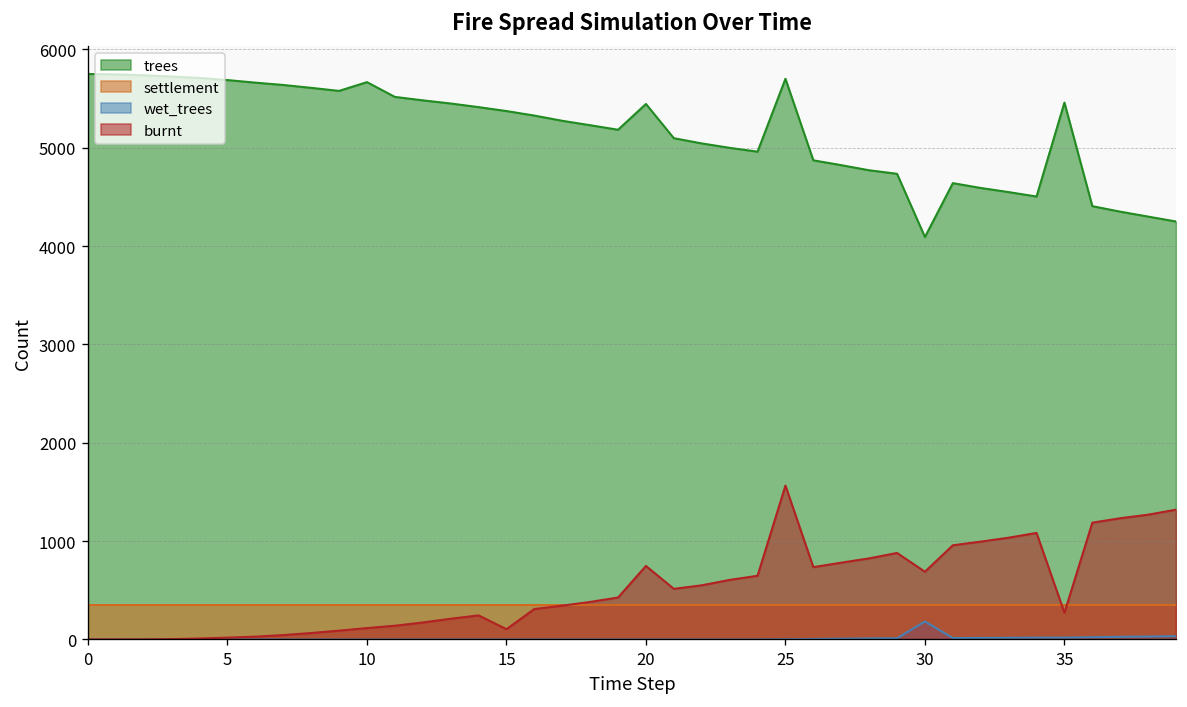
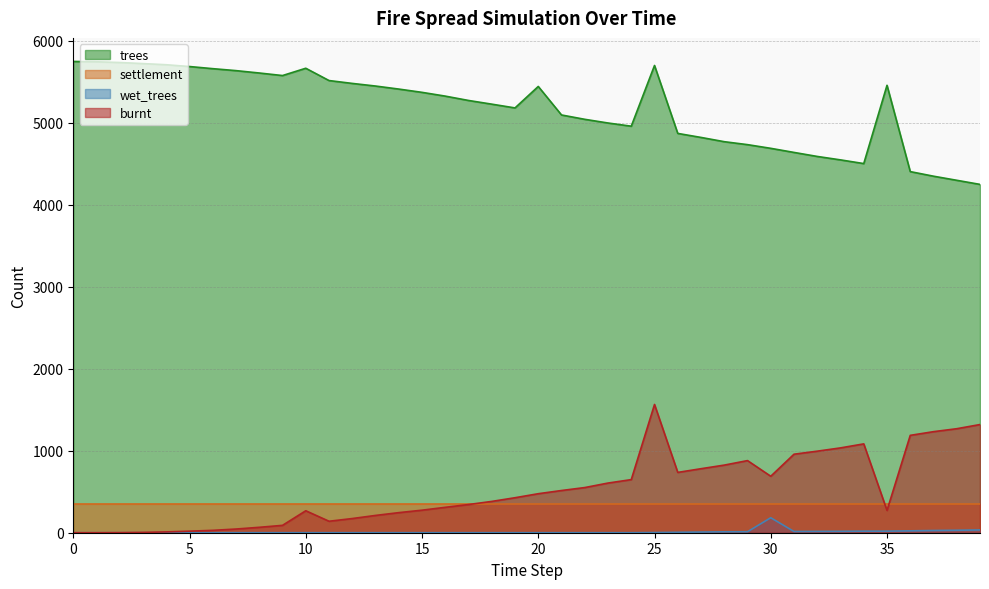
  {
    "trees": {
      "0": 5800,
      "5": 5700,
      "10": 5700,
      "15": 5400,
      "20": 5400,
      "25": 5700,
-     "30": 4100,
+     "30": 4700,
      "35": 5500
    },
    "settlement": {
      "0": 400,
      "5": 400,
      "10": 400,
      "15": 400,
      "20": 400,
      "25": 400,
      "30": 400,
      "35": 400
    },
    "wet_trees": {
      "10": 0,
      "15": 0,
      "20": 0,
      "25": 0,
      "30": 200,
      "35": 0
    },
    "burnt": {
-     "10": 100,
-     "15": 100,
-     "20": 700,
+     "10": 300,
+     "15": 300,
+     "20": 500,
      "25": 1600,
      "30": 700,
      "35": 300
    }
  }
